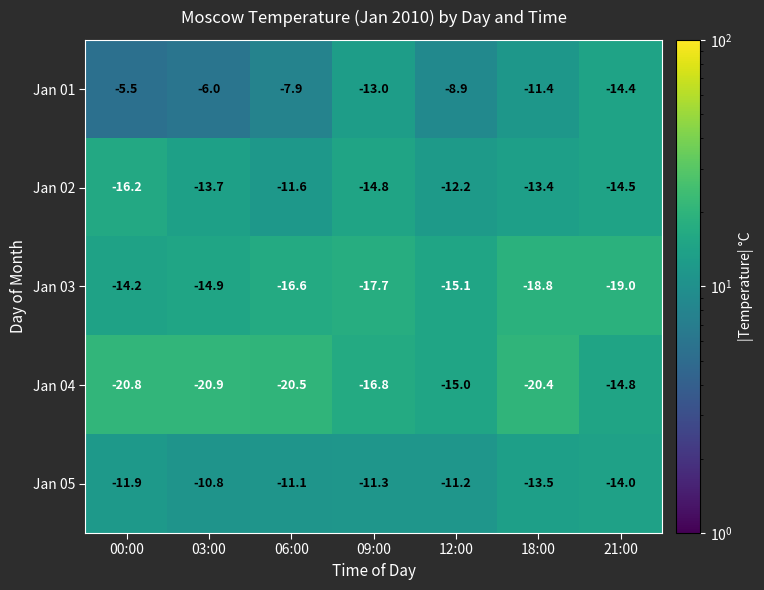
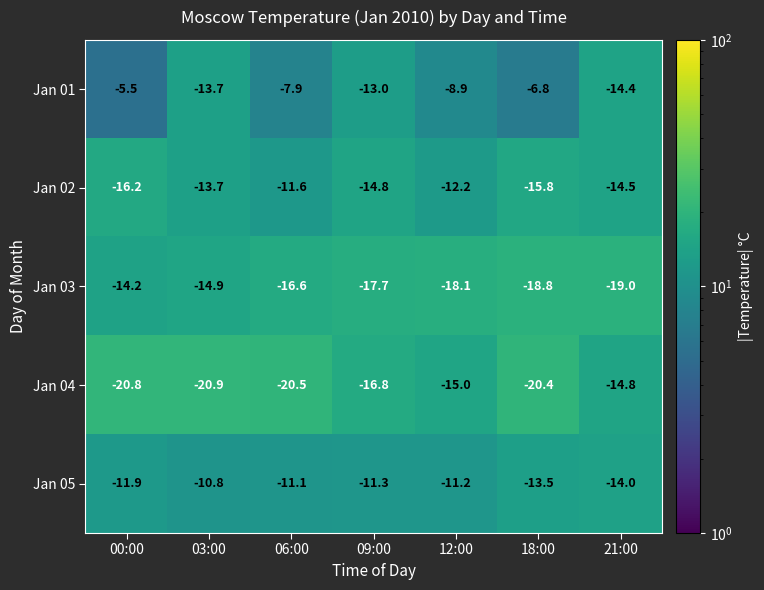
  {
    "Jan 01": {
      "00:00": -5.5,
-     "03:00": -6.0,
+     "03:00": -13.7,
      "06:00": -7.9,
      "09:00": -13.0,
      "12:00": -8.9,
-     "18:00": -11.4,
+     "18:00": -6.8,
      "21:00": -14.4
    },
    "Jan 02": {
      "00:00": -16.2,
      "03:00": -13.7,
      "06:00": -11.6,
      "09:00": -14.8,
      "12:00": -12.2,
-     "18:00": -13.4,
+     "18:00": -15.8,
      "21:00": -14.5
    },
    "Jan 03": {
      "00:00": -14.2,
      "03:00": -14.9,
      "06:00": -16.6,
      "09:00": -17.7,
-     "12:00": -15.1,
+     "12:00": -18.1,
      "18:00": -18.8,
      "21:00": -19.0
    },
    "Jan 04": {
      "00:00": -20.8,
      "03:00": -20.9,
      "06:00": -20.5,
      "09:00": -16.8,
      "12:00": -15.0,
      "18:00": -20.4,
      "21:00": -14.8
    },
    "Jan 05": {
      "00:00": -11.9,
      "03:00": -10.8,
      "06:00": -11.1,
      "09:00": -11.3,
      "12:00": -11.2,
      "18:00": -13.5,
      "21:00": -14.0
    }
  }
